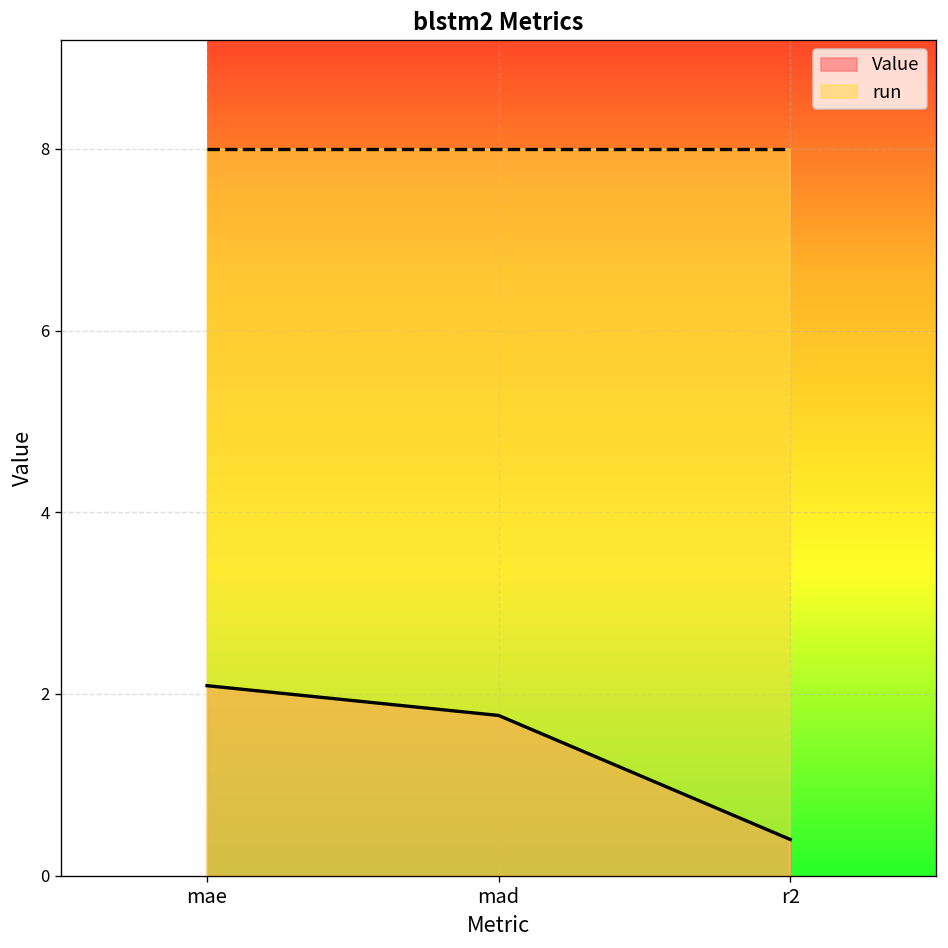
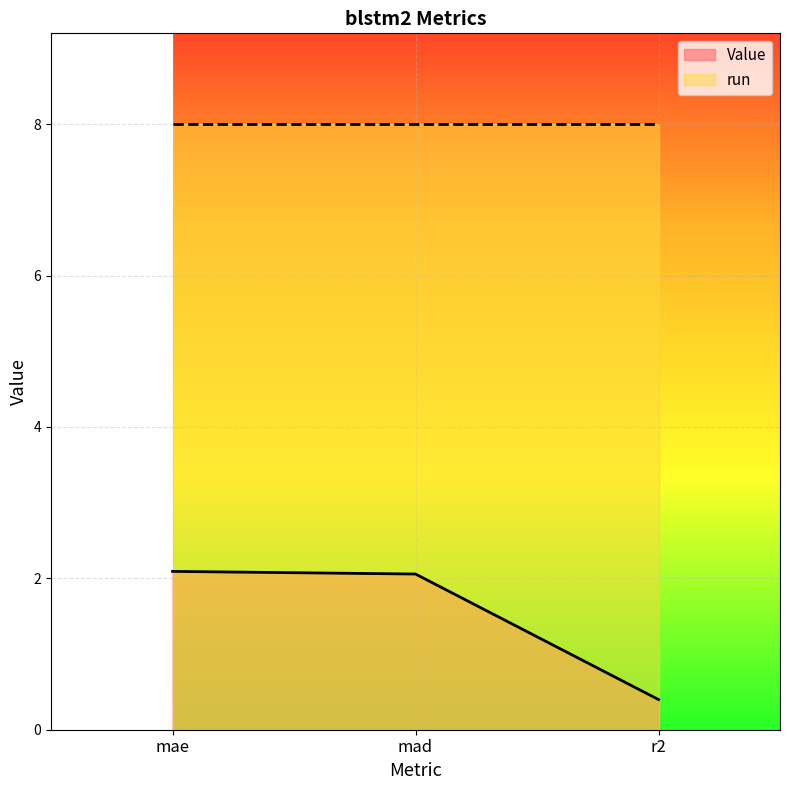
  {
    "Value": {
      "mae": 2.1,
-     "mad": 1.8,
+     "mad": 2.1,
      "r2": 0.4
    },
    "run": {
      "mae": 8.0,
      "mad": 8.0,
      "r2": 8.0
    }
  }
